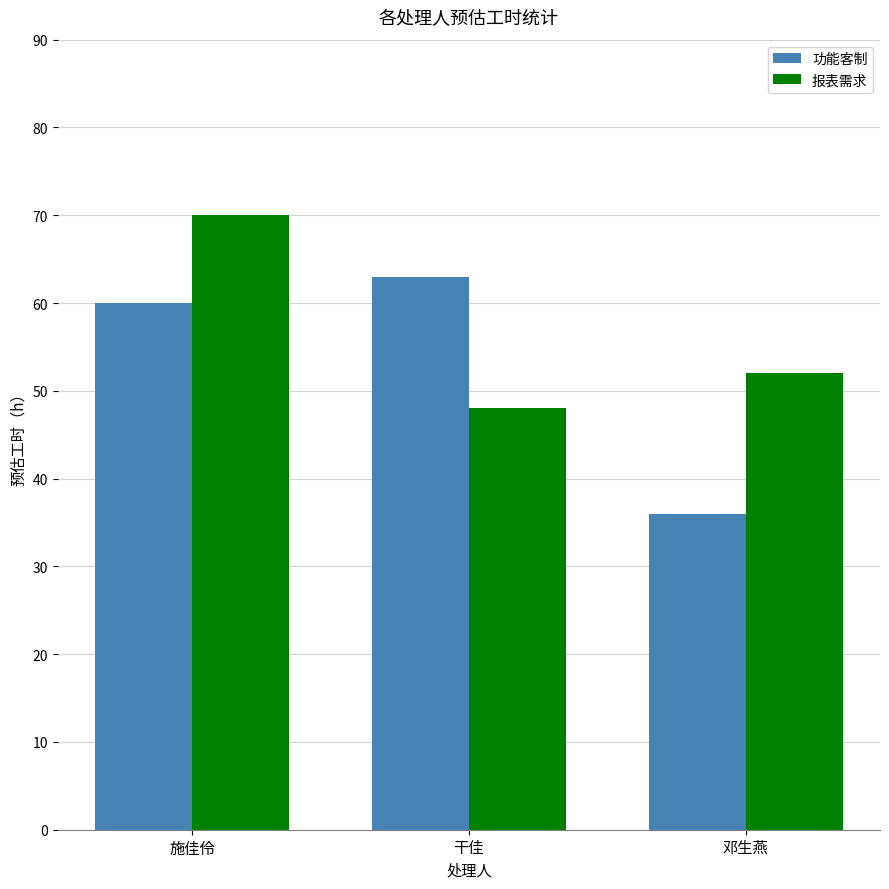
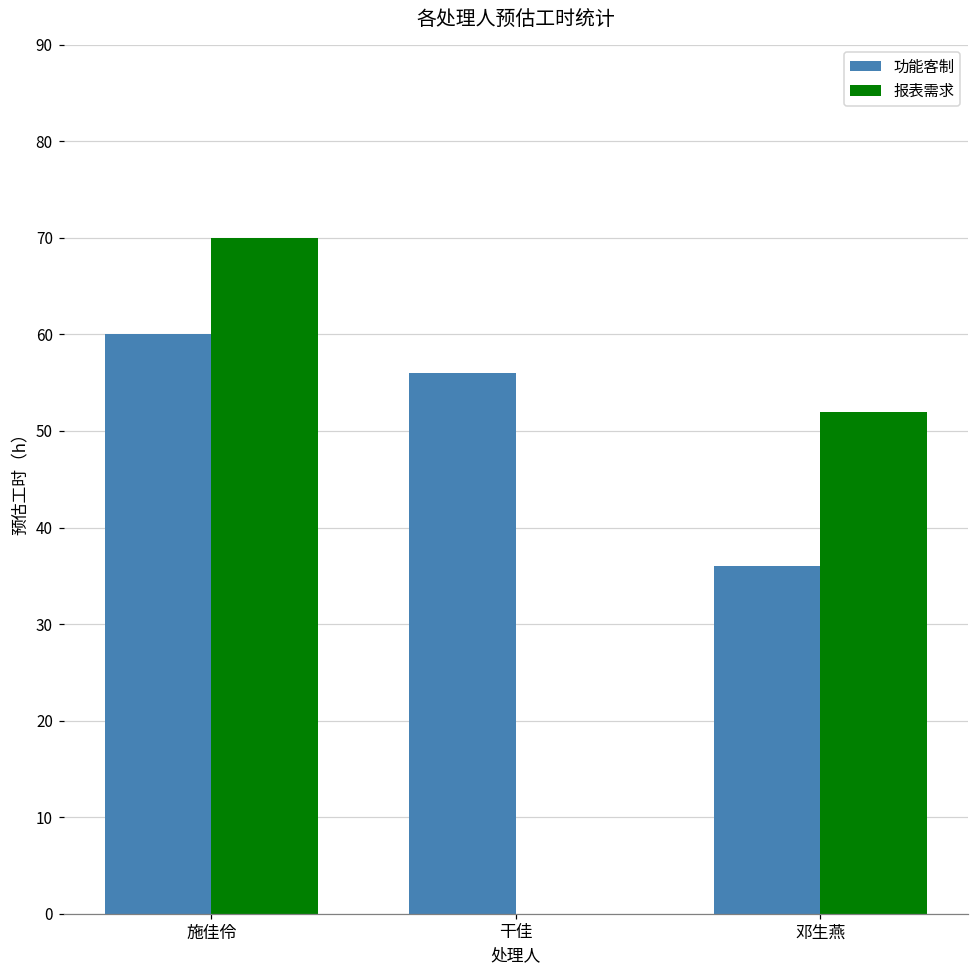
  {
    "功能客制": {
      "施佳伶": 60,
-     "干佳": 63,
+     "干佳": 56,
      "邓生燕": 36
    },
    "报表需求": {
      "施佳伶": 70,
-     "干佳": 48,
+     "干佳": 0,
      "邓生燕": 52
    }
  }
